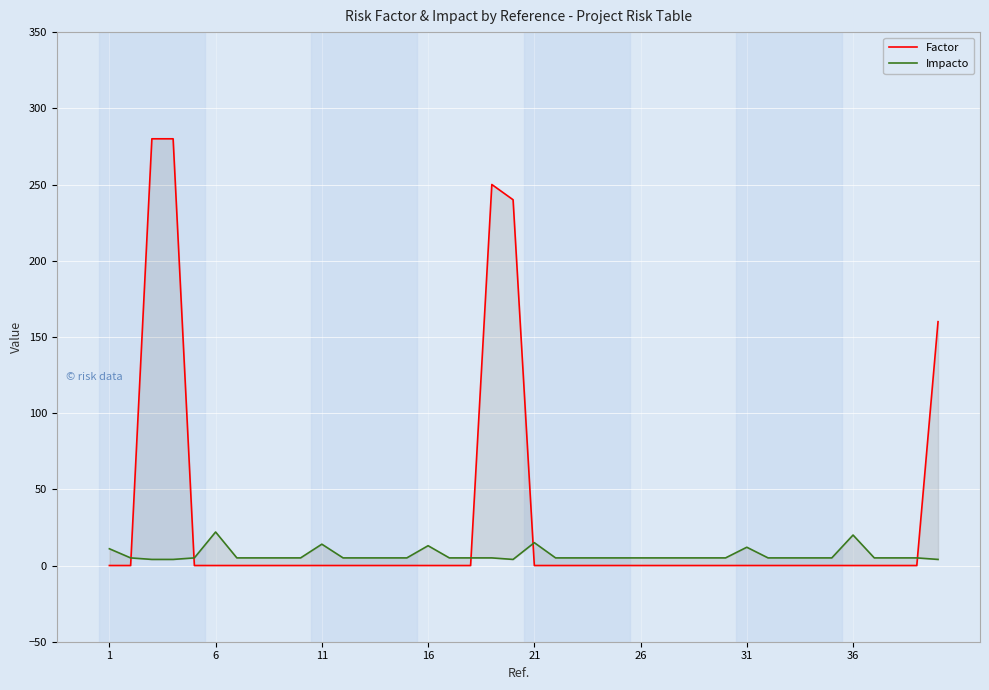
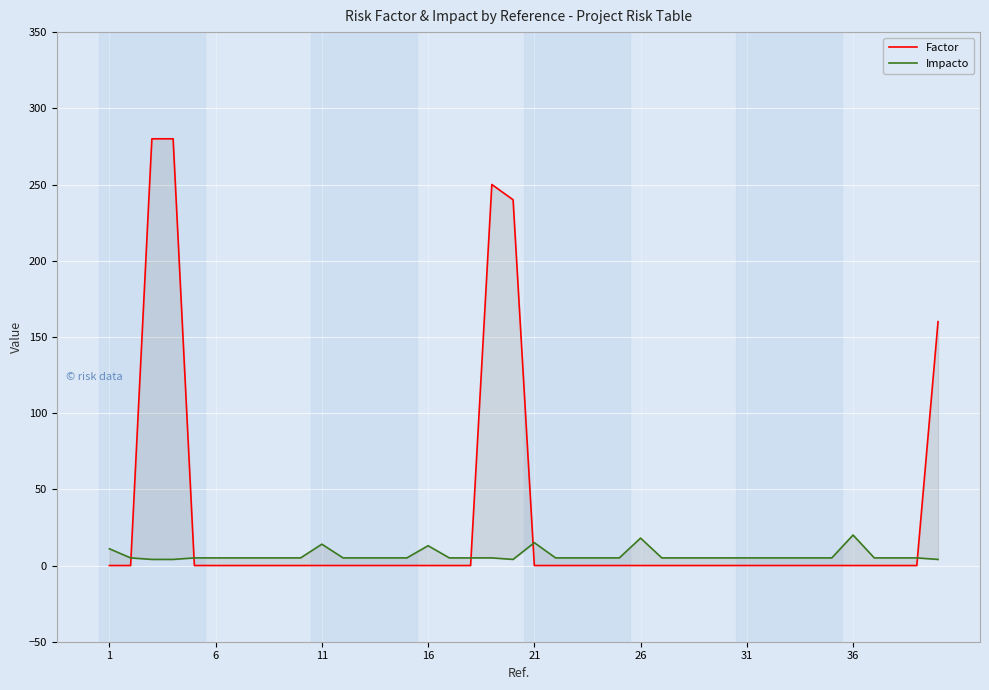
  {
    "Factor": {
      "1": 0,
      "6": 0,
      "11": 0,
      "16": 0,
      "21": 0,
      "26": 0,
      "31": 0,
      "36": 0
    },
    "Impacto": {
-     "6": 22,
-     "26": 5,
-     "31": 12
+     "6": 5,
+     "26": 18,
+     "31": 5
    }
  }
